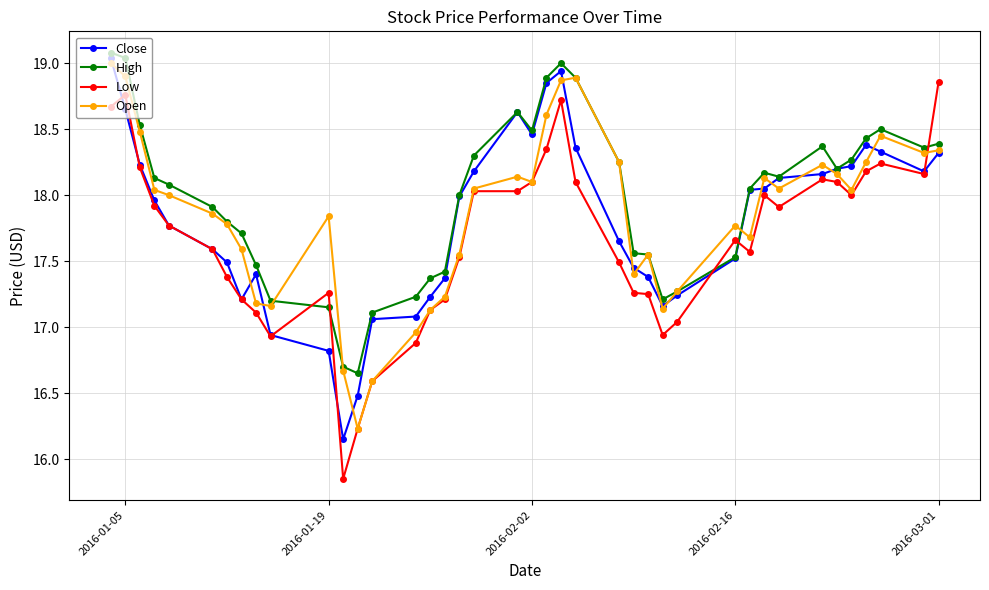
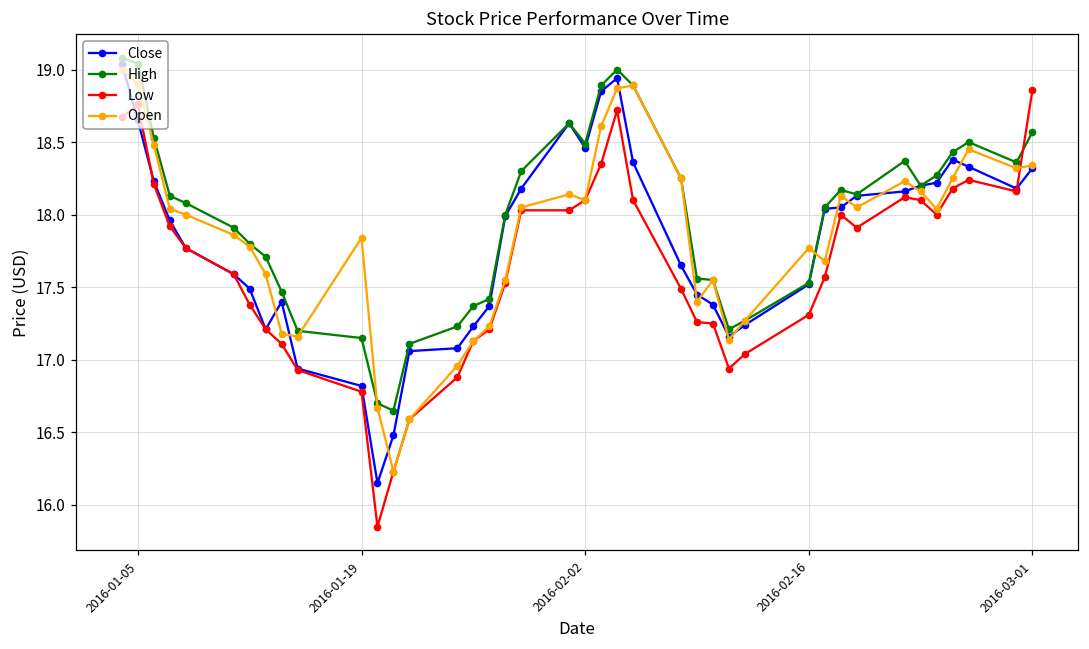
  {
    "Close": {
      "2016-01-19": 16.82,
      "2016-02-02": 18.46,
      "2016-03-01": 18.32
    },
    "High": {
      "2016-01-19": 17.15,
      "2016-02-02": 18.49,
-     "2016-03-01": 18.39
+     "2016-03-01": 18.57
    },
    "Low": {
-     "2016-01-19": 17.26,
-     "2016-02-16": 17.66,
+     "2016-01-19": 16.78,
+     "2016-02-16": 17.31,
      "2016-03-01": 18.86
    },
    "Open": {
      "2016-01-19": 17.84,
      "2016-02-16": 17.77,
      "2016-03-01": 18.34
    }
  }
